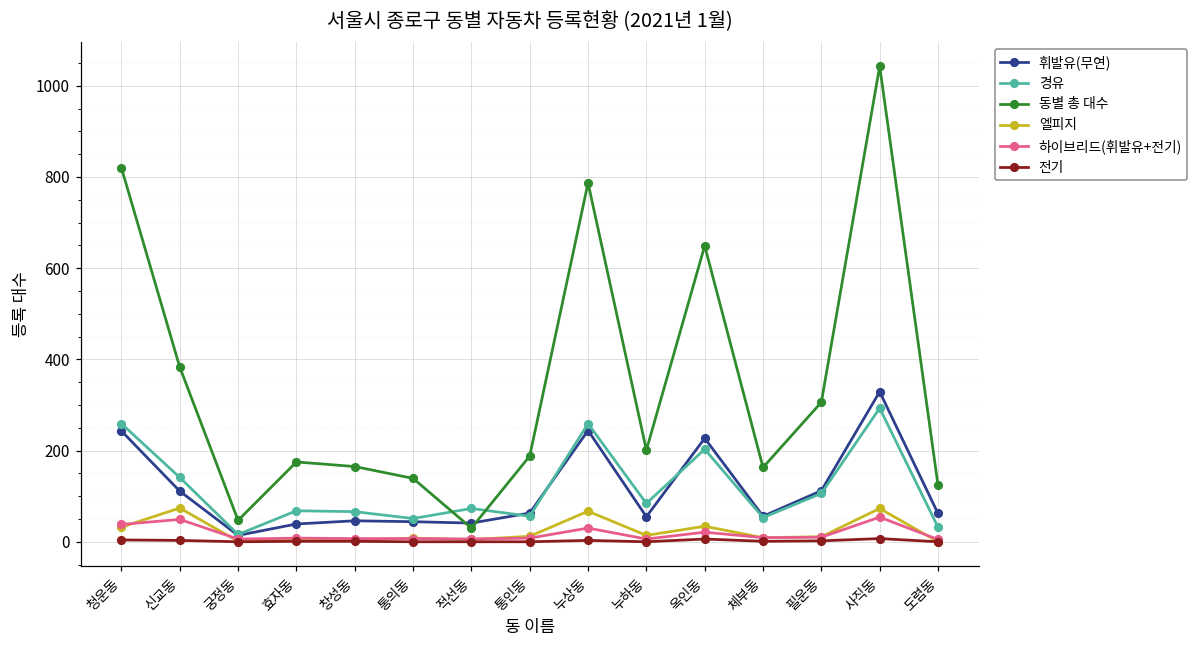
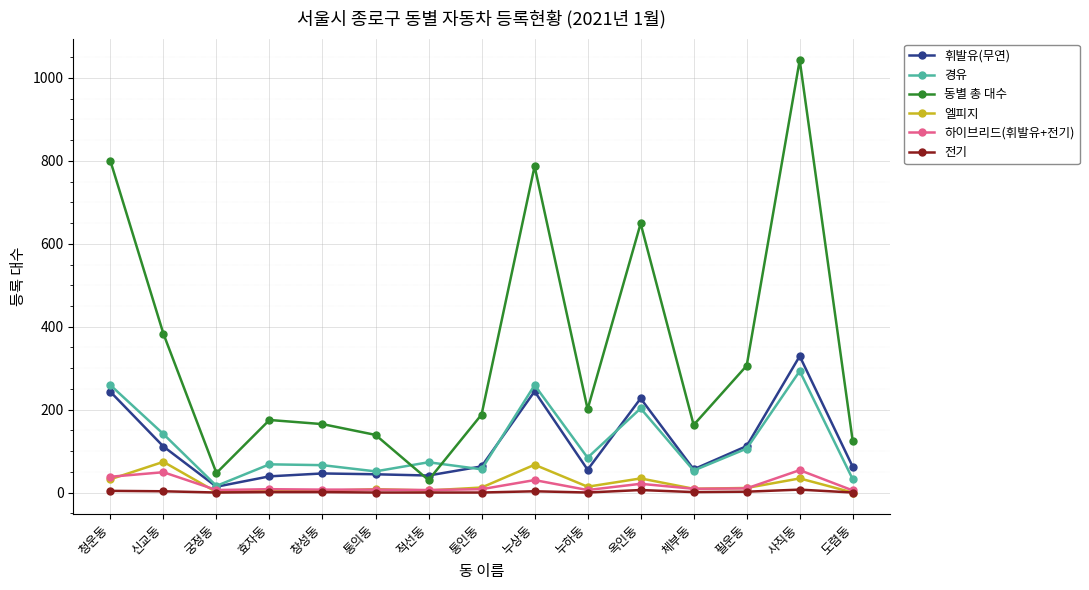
  {
    "휘발유(무연)": {
      "청운동": 240,
      "신교동": 110,
      "효자동": 40,
      "창성동": 50,
      "통의동": 40,
      "적선동": 40,
      "통인동": 60,
      "누상동": 240,
      "누하동": 60,
      "옥인동": 230,
      "사직동": 330,
      "도렴동": 60
    },
    "경유": {
      "청운동": 260,
      "신교동": 140,
      "효자동": 70,
      "창성동": 70,
      "통의동": 50,
      "적선동": 70,
      "통인동": 60,
      "누상동": 260,
      "누하동": 80,
      "옥인동": 200,
      "사직동": 290,
      "도렴동": 30
    },
    "동별 총 대수": {
-     "청운동": 820,
+     "청운동": 800,
      "신교동": 380,
      "궁정동": 50,
      "효자동": 180,
      "창성동": 170,
      "통의동": 140,
      "적선동": 30,
      "통인동": 190,
      "누상동": 790,
      "누하동": 200,
      "옥인동": 650,
      "체부동": 160,
      "필운동": 310,
      "사직동": 1040,
      "도렴동": 120
    },
    "엘피지": {
      "신교동": 70,
      "누상동": 70,
      "누하동": 10,
      "옥인동": 30,
-     "사직동": 70
+     "사직동": 30
    },
    "하이브리드(휘발유+전기)": {
      "신교동": 50,
      "누상동": 30,
      "옥인동": 20,
      "사직동": 50
    },
    "전기": {
      "청운동": 0,
      "신교동": 0,
      "통의동": 0,
      "통인동": 0,
      "누상동": 0,
      "옥인동": 10,
      "체부동": 0,
      "필운동": 0,
      "사직동": 10
    }
  }
